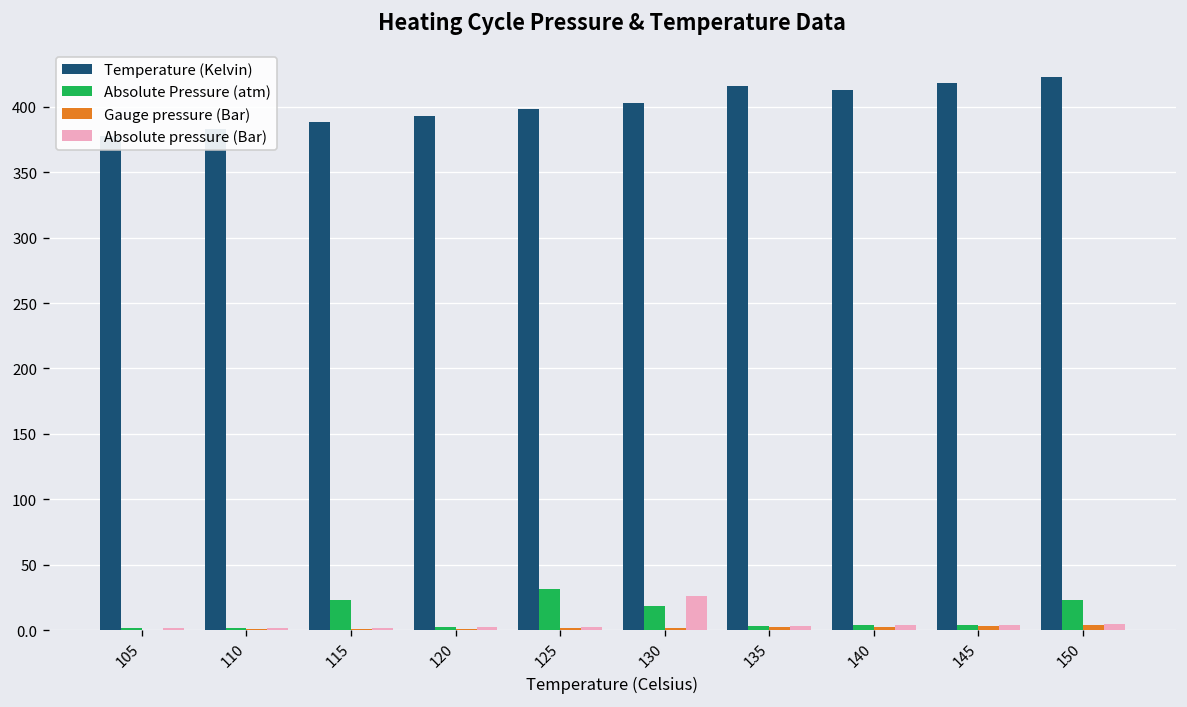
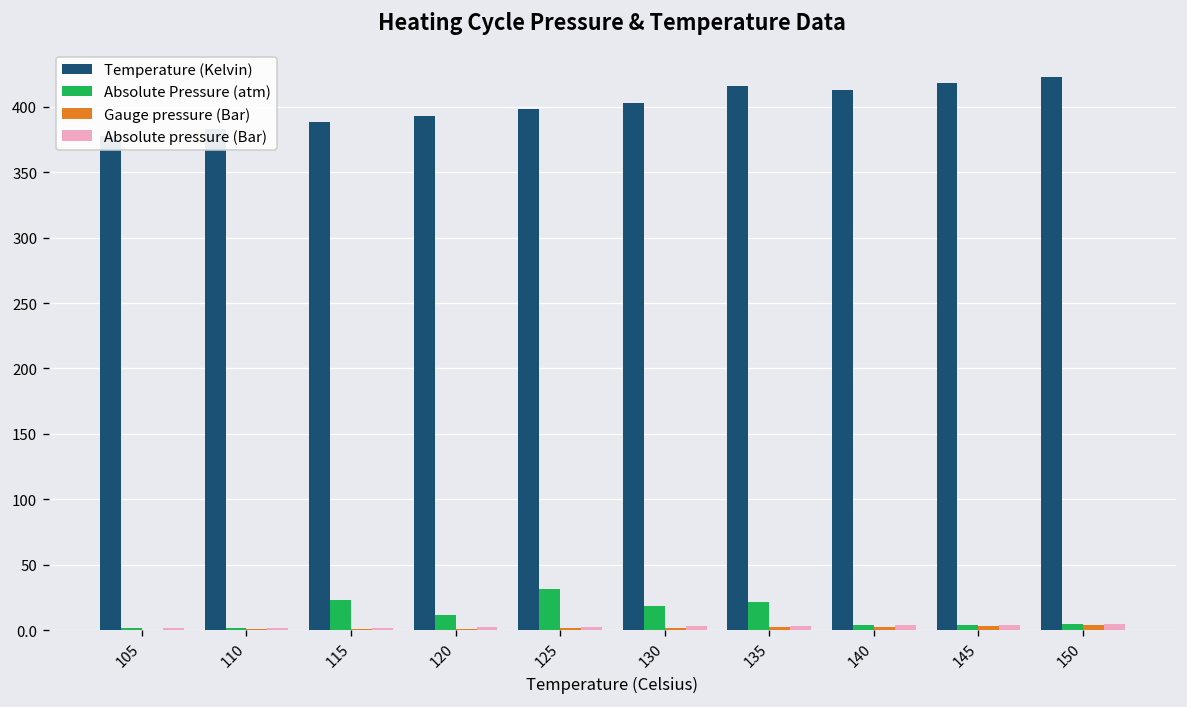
  {
    "Temperature (Kelvin)": {
      "115": 388,
      "120": 393,
      "125": 398,
      "130": 403,
      "135": 416,
      "140": 413,
      "145": 418,
      "150": 423
    },
    "Absolute Pressure (atm)": {
      "115": 23,
-     "120": 2,
+     "120": 12,
      "125": 31,
      "130": 19,
-     "135": 3,
+     "135": 22,
      "140": 4,
      "145": 4,
-     "150": 23
+     "150": 5
    },
    "Gauge pressure (Bar)": {
      "140": 3,
      "145": 3,
      "150": 4
    },
    "Absolute pressure (Bar)": {
      "125": 2,
-     "130": 26,
+     "130": 3,
      "135": 3,
      "140": 4,
      "145": 4,
      "150": 5
    }
  }
